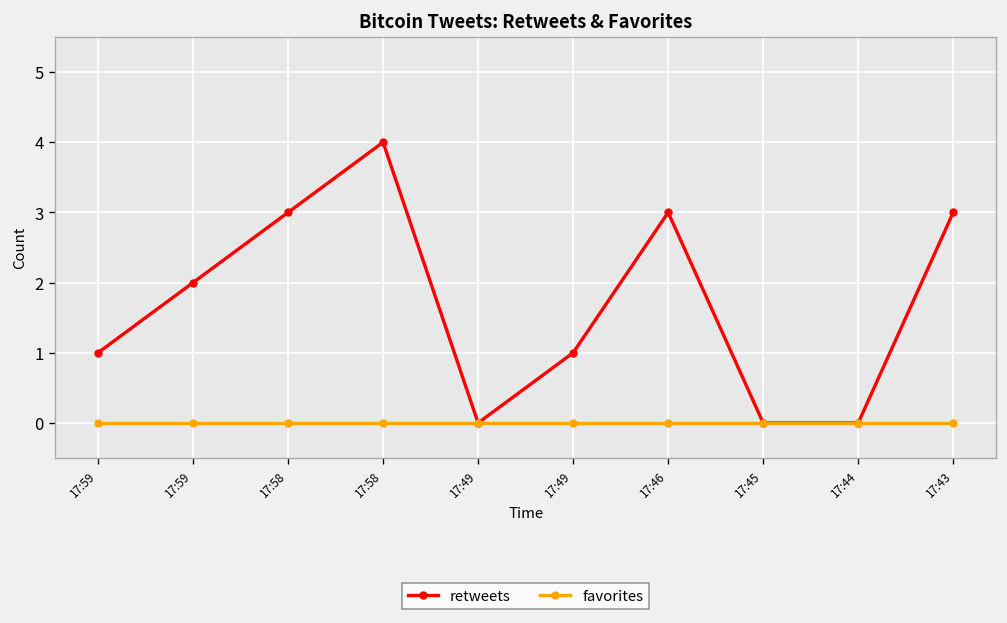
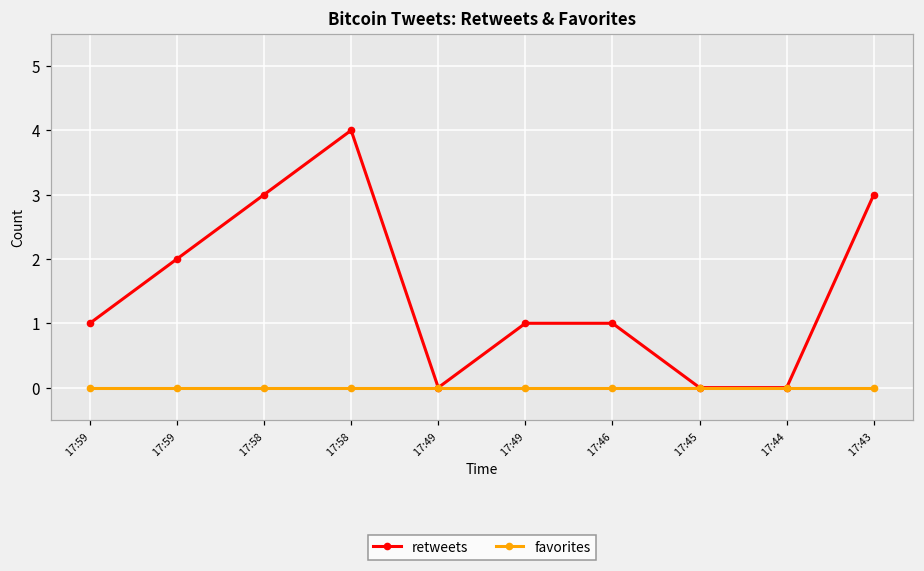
  {
    "retweets": {
-     "17:46": 3,
+     "17:46": 1,
      "17:43": 3
    },
    "favorites": {
      "17:46": 0,
      "17:43": 0
    }
  }
